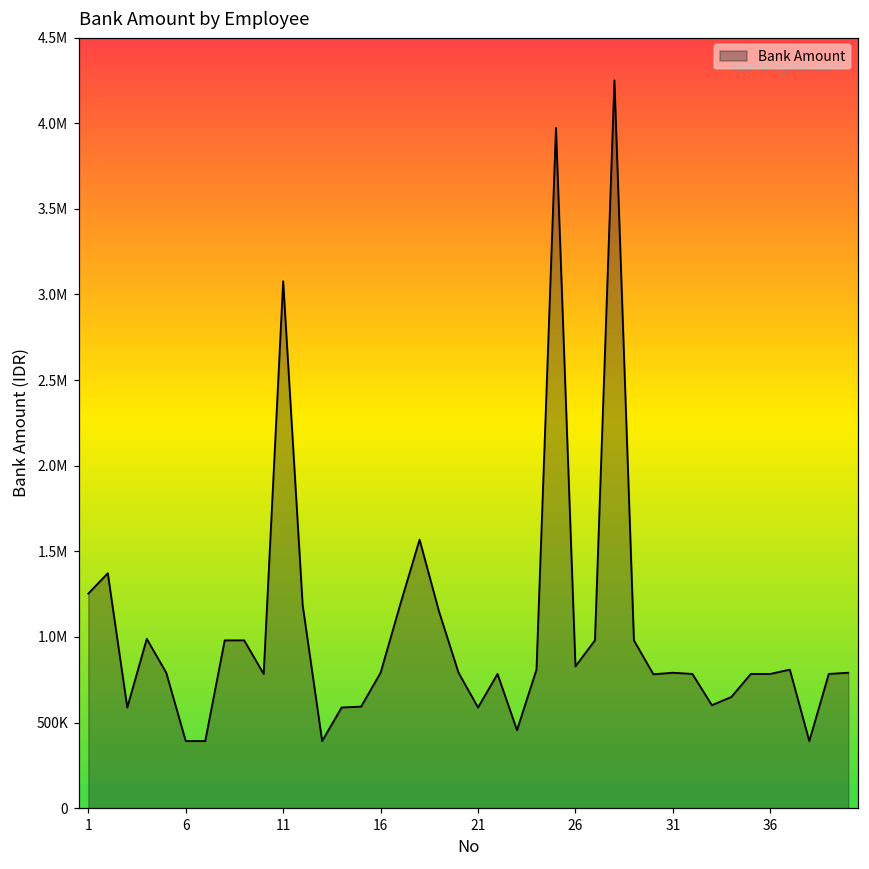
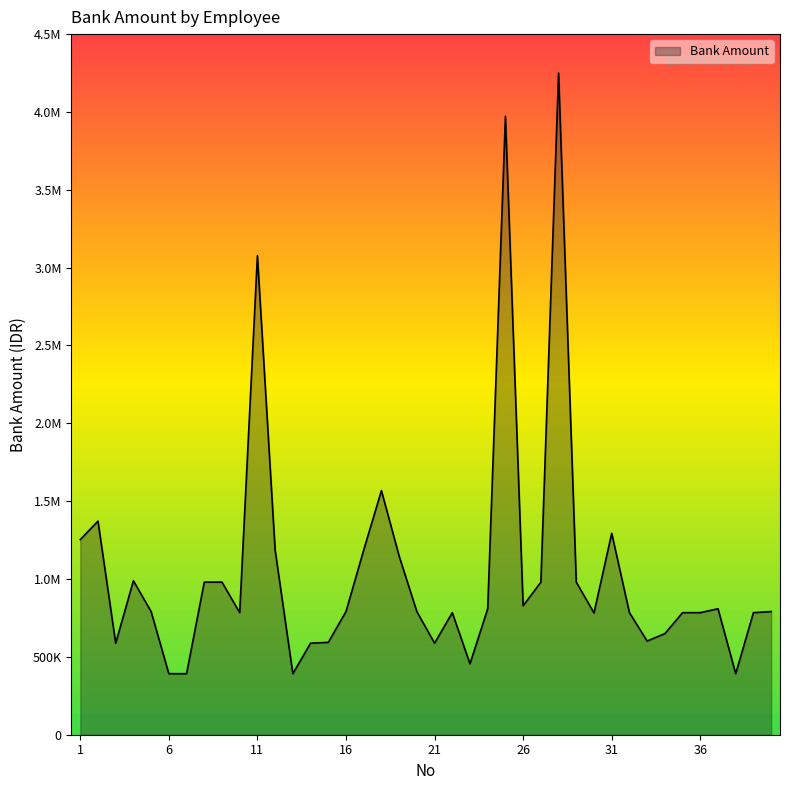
  {
    "1": 1250000,
    "6": 390000,
    "11": 3080000,
    "16": 790000,
    "21": 590000,
    "26": 830000,
-   "31": 790000,
+   "31": 1290000,
    "36": 780000
  }
